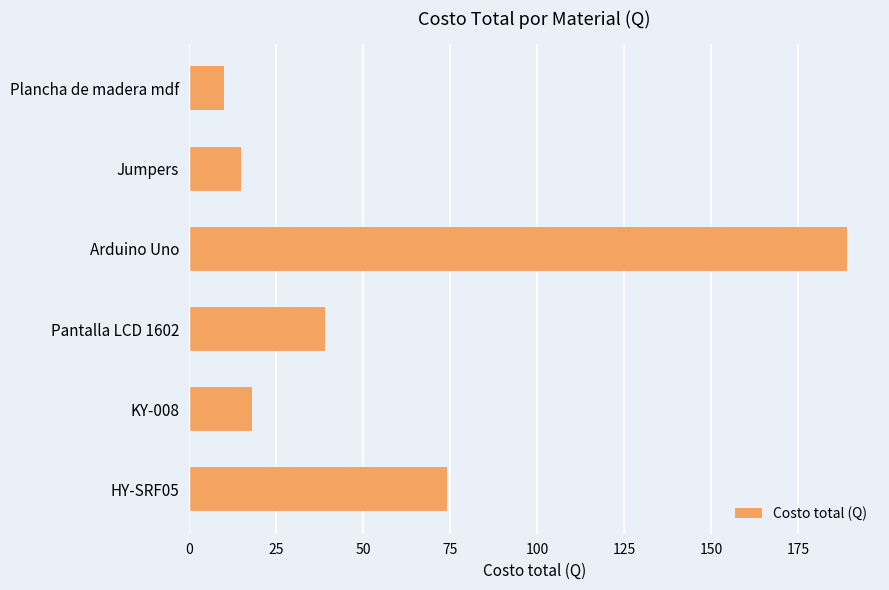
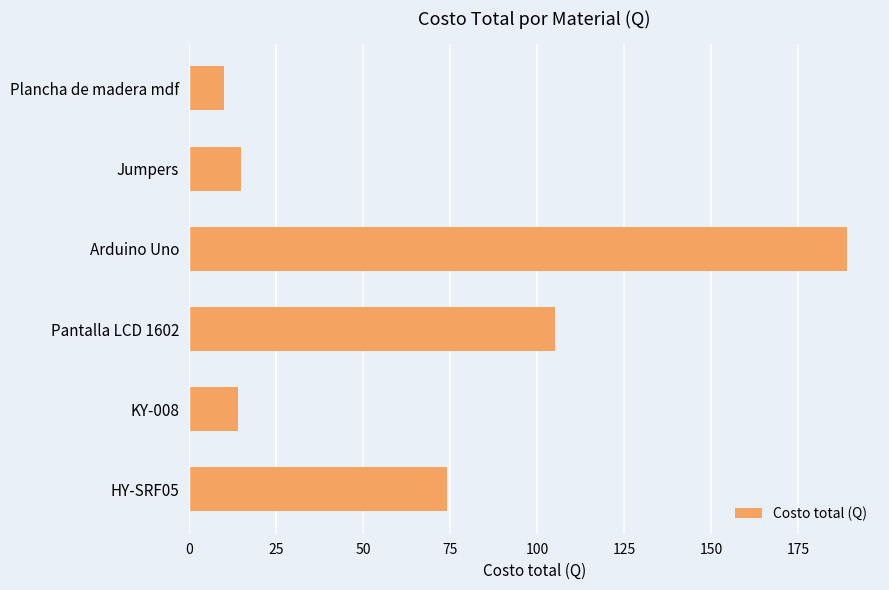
  {
    "Plancha de madera mdf": 10,
    "Jumpers": 15,
    "Arduino Uno": 189,
-   "Pantalla LCD 1602": 39,
-   "KY-008": 18,
+   "Pantalla LCD 1602": 105,
+   "KY-008": 14,
    "HY-SRF05": 74
  }
